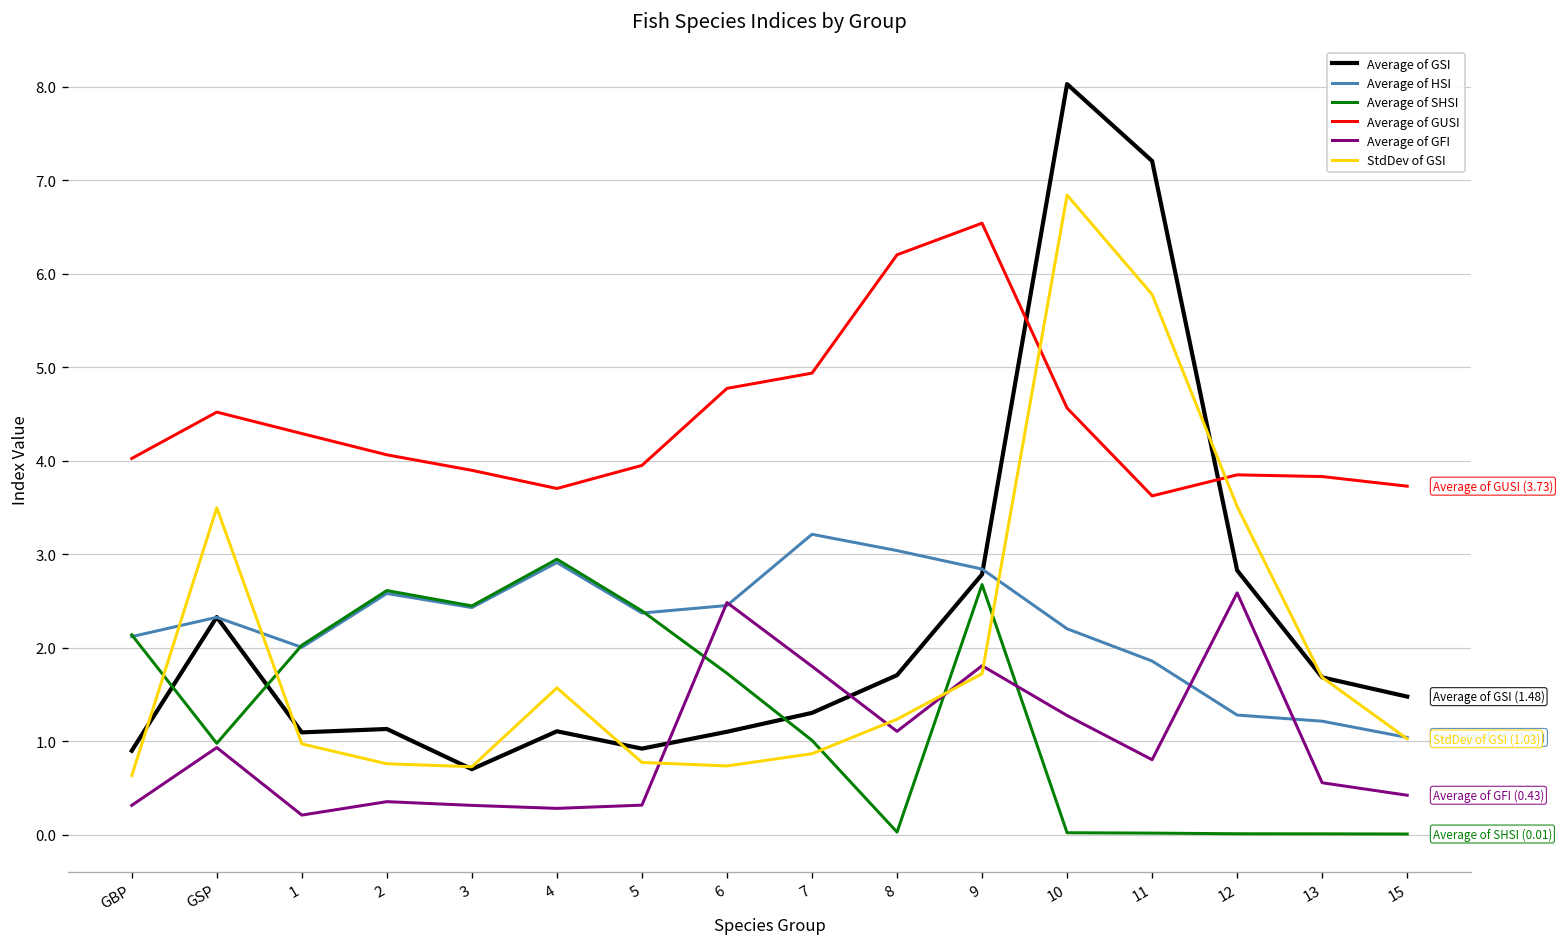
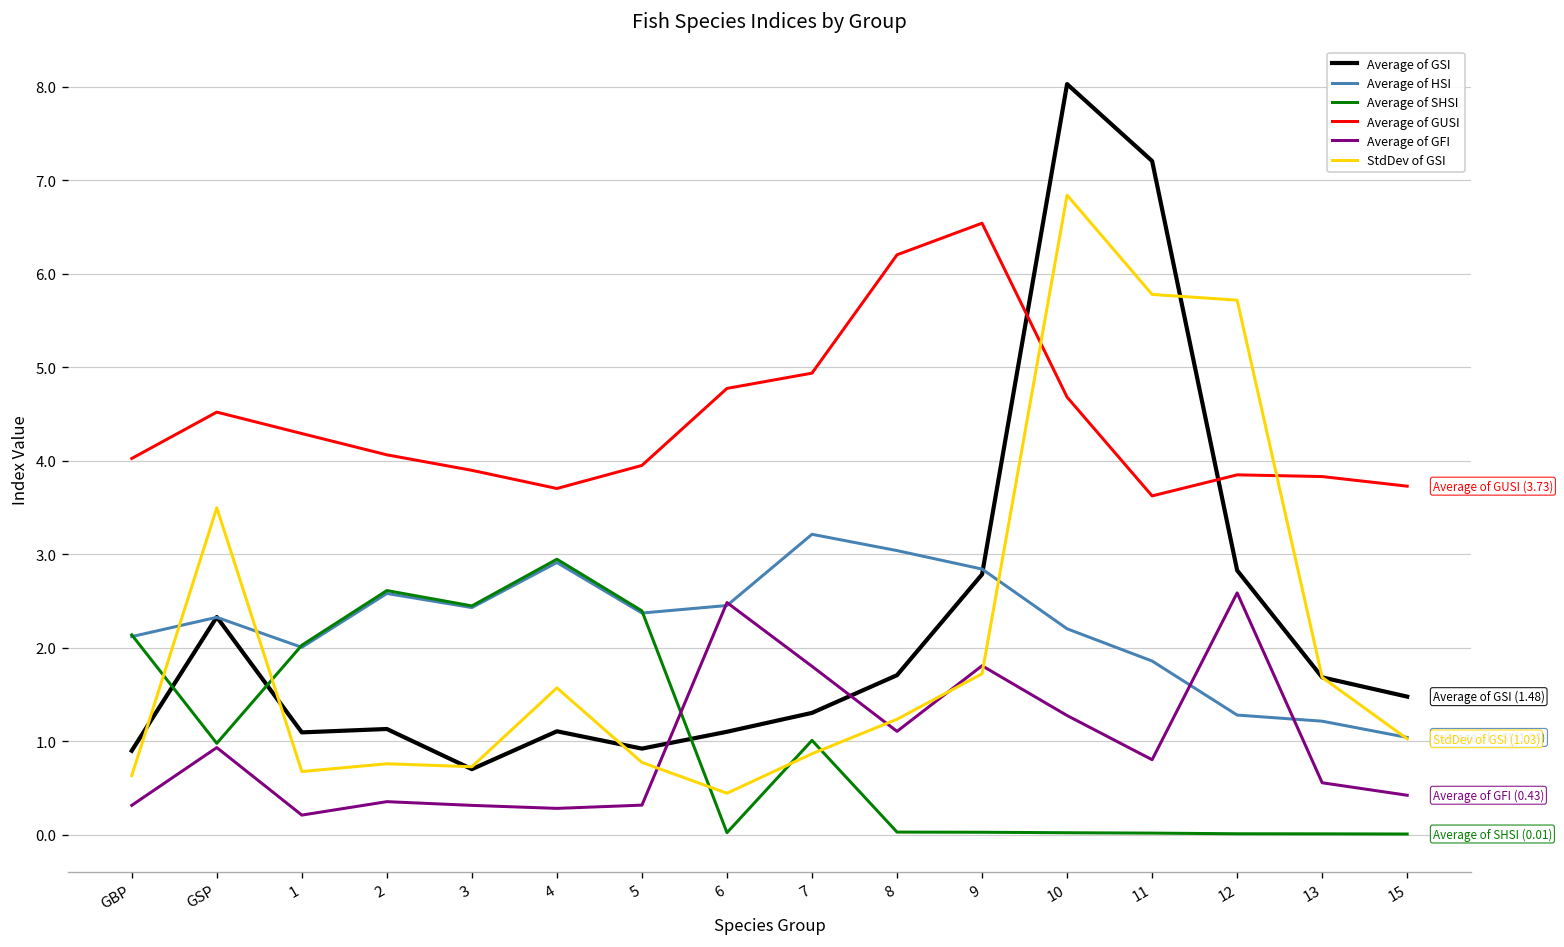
  {
    "Average of GSI": {
      "GBP": 0.9,
      "1": 1.1,
      "2": 1.1,
      "4": 1.1,
      "5": 0.9,
      "6": 1.1,
      "7": 1.3,
      "8": 1.7,
      "9": 2.8,
      "10": 8.0,
      "11": 7.2,
      "12": 2.8
    },
    "Average of HSI": {
      "4": 2.9,
      "7": 3.2,
      "8": 3.0,
      "9": 2.8,
      "10": 2.2,
      "11": 1.9,
      "12": 1.3,
      "13": 1.2
    },
    "Average of SHSI": {
      "GSP": 1.0,
      "4": 2.9,
-     "6": 1.7,
+     "6": 0.0,
      "7": 1.0,
      "8": 0.0,
-     "9": 2.7,
+     "9": 0.0,
      "10": 0.0,
      "11": 0.0,
      "12": 0.0,
      "13": 0.0
    },
    "Average of GUSI": {
      "GBP": 4.0,
      "GSP": 4.5,
      "1": 4.3,
      "2": 4.1,
      "3": 3.9,
      "4": 3.7,
      "5": 4.0,
      "6": 4.8,
      "7": 4.9,
      "8": 6.2,
      "9": 6.5,
-     "10": 4.6,
+     "10": 4.7,
      "11": 3.6,
      "12": 3.9,
      "13": 3.8
    },
    "Average of GFI": {
      "GBP": 0.3,
      "GSP": 0.9,
      "1": 0.2,
      "2": 0.4,
      "3": 0.3,
      "4": 0.3,
      "5": 0.3,
      "7": 1.8,
      "8": 1.1,
      "9": 1.8,
      "10": 1.3,
      "11": 0.8,
      "12": 2.6,
      "13": 0.6
    },
    "StdDev of GSI": {
      "GBP": 0.6,
      "GSP": 3.5,
-     "1": 1.0,
+     "1": 0.7,
      "2": 0.8,
      "4": 1.6,
      "5": 0.8,
-     "6": 0.7,
+     "6": 0.4,
      "7": 0.9,
      "8": 1.2,
      "9": 1.7,
      "10": 6.8,
      "11": 5.8,
-     "12": 3.5
+     "12": 5.7
    }
  }
